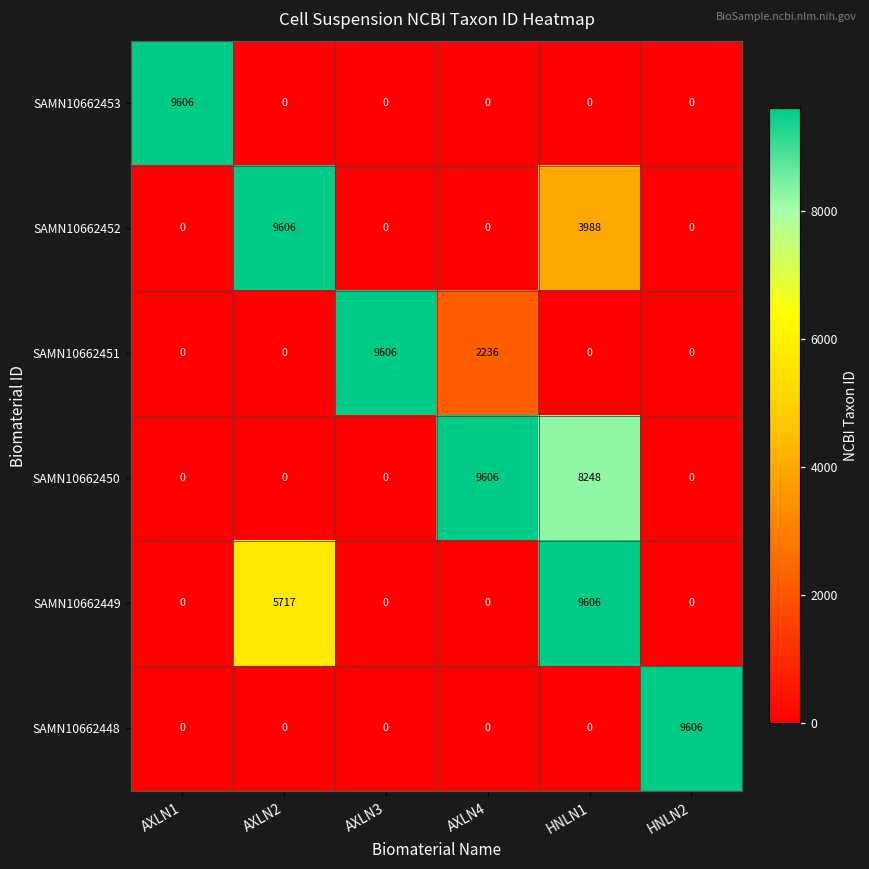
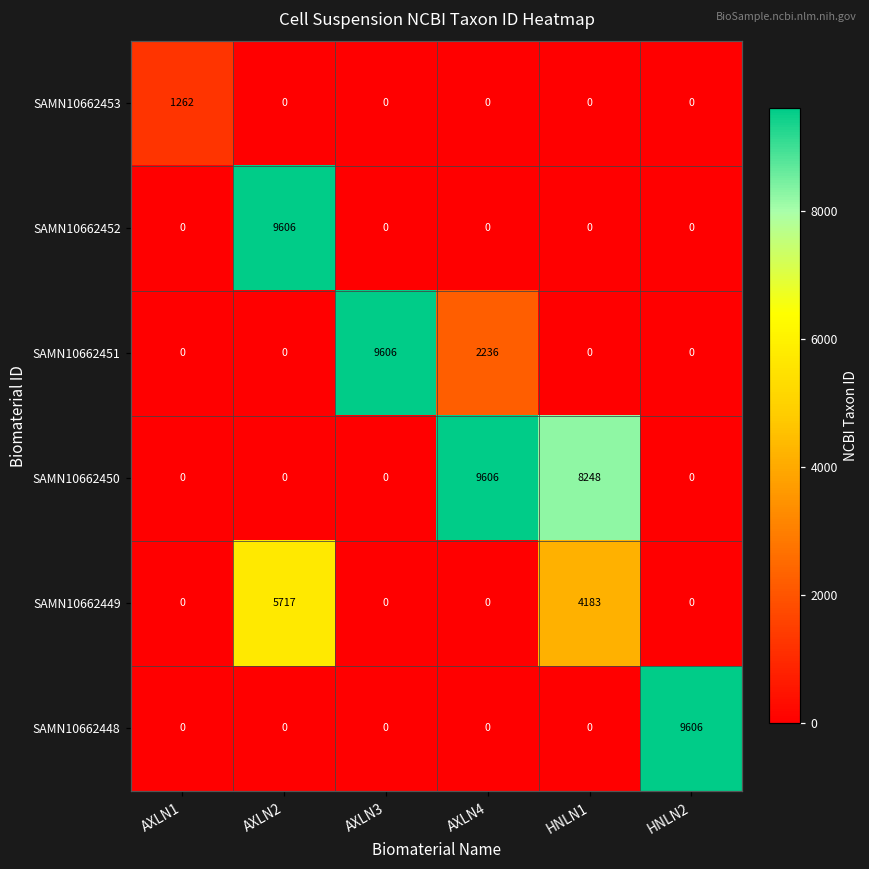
  {
    "SAMN10662453": {
-     "AXLN1": 9606,
+     "AXLN1": 1262,
      "AXLN2": 0,
      "AXLN3": 0,
      "AXLN4": 0,
      "HNLN1": 0,
      "HNLN2": 0
    },
    "SAMN10662452": {
      "AXLN1": 0,
      "AXLN2": 9606,
      "AXLN3": 0,
      "AXLN4": 0,
-     "HNLN1": 3988,
+     "HNLN1": 0,
      "HNLN2": 0
    },
    "SAMN10662451": {
      "AXLN1": 0,
      "AXLN2": 0,
      "AXLN3": 9606,
      "AXLN4": 2236,
      "HNLN1": 0,
      "HNLN2": 0
    },
    "SAMN10662450": {
      "AXLN1": 0,
      "AXLN2": 0,
      "AXLN3": 0,
      "AXLN4": 9606,
      "HNLN1": 8248,
      "HNLN2": 0
    },
    "SAMN10662449": {
      "AXLN1": 0,
      "AXLN2": 5717,
      "AXLN3": 0,
      "AXLN4": 0,
-     "HNLN1": 9606,
+     "HNLN1": 4183,
      "HNLN2": 0
    },
    "SAMN10662448": {
      "AXLN1": 0,
      "AXLN2": 0,
      "AXLN3": 0,
      "AXLN4": 0,
      "HNLN1": 0,
      "HNLN2": 9606
    }
  }
